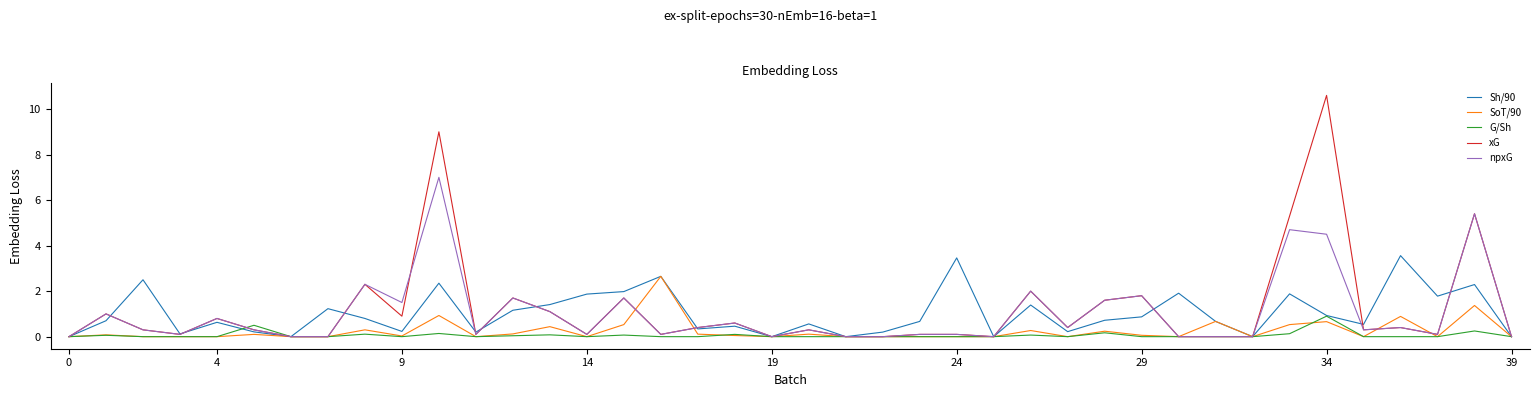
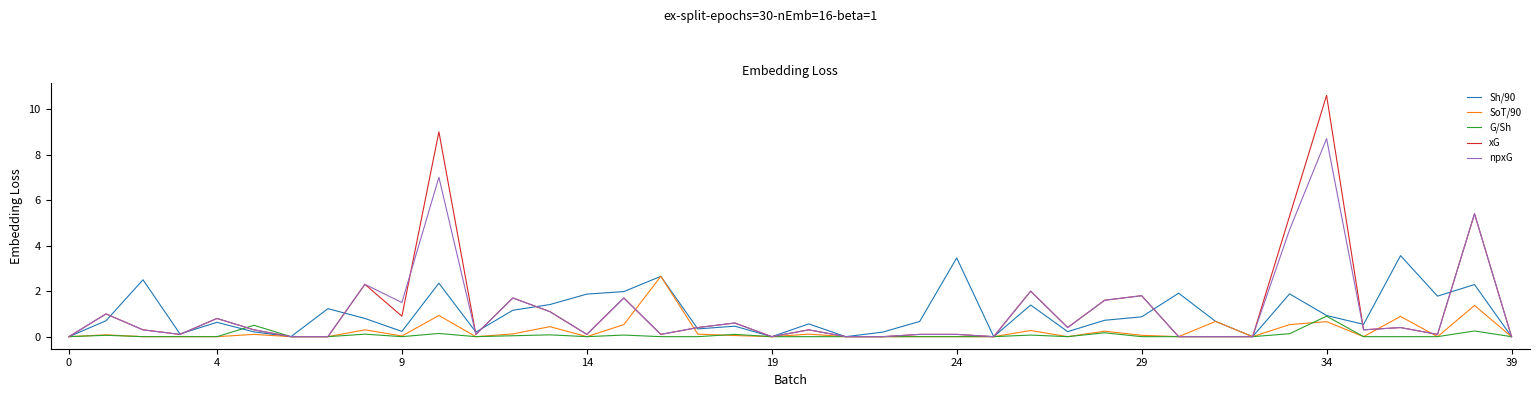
  {
    "Sh/90": {
      "4": 0.6,
      "9": 0.2,
      "14": 1.9,
      "24": 3.5,
      "29": 0.9
    },
    "SoT/90": {
      "34": 0.7
    },
    "xG": {
      "9": 0.9,
      "34": 10.6
    },
    "npxG": {
      "9": 1.5,
-     "34": 4.5
+     "34": 8.7
    }
  }
